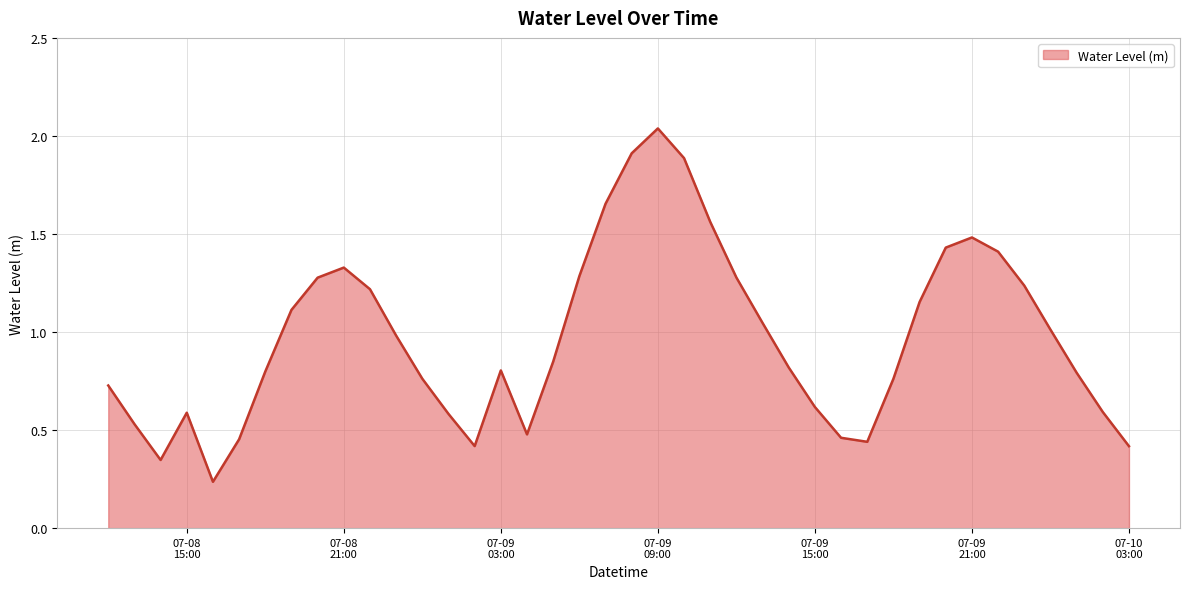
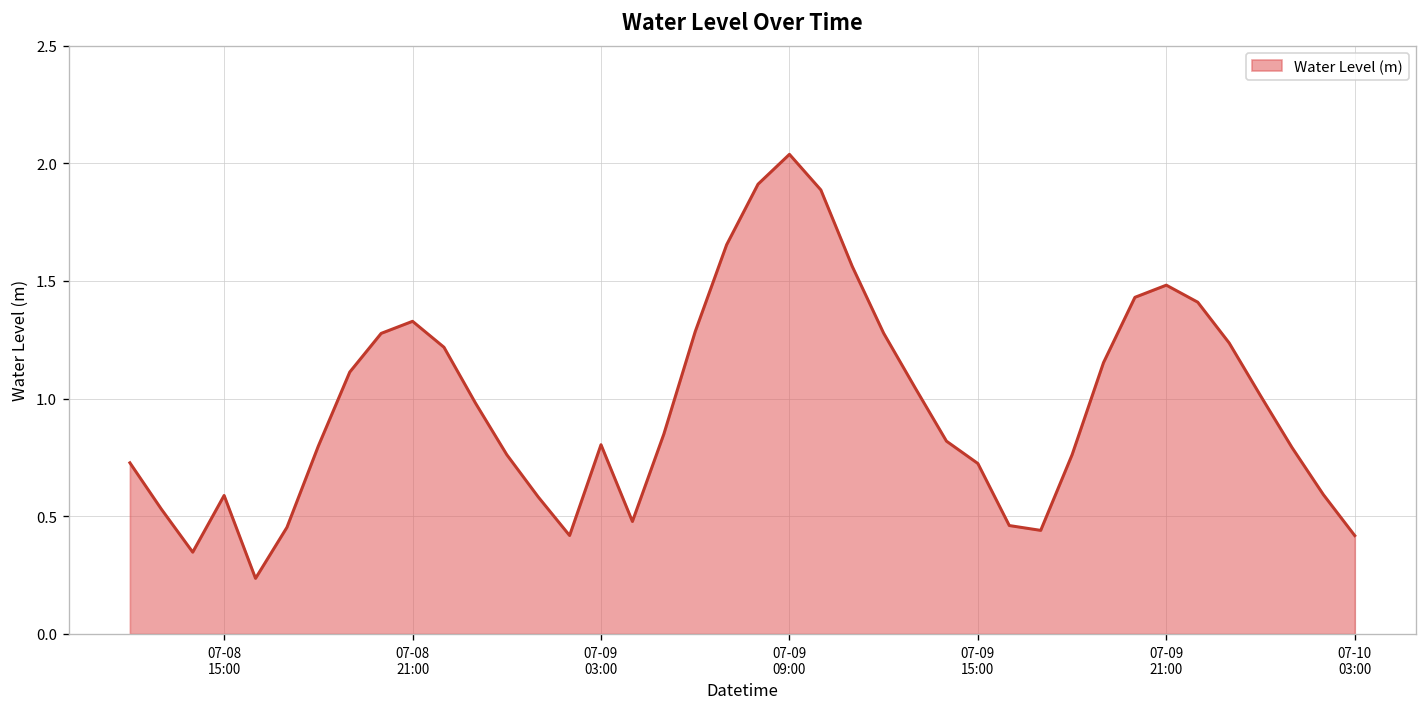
  {
    "07-08 15:00": 0.59,
    "07-08 21:00": 1.33,
    "07-09 03:00": 0.80,
    "07-09 09:00": 2.04,
-   "07-09 15:00": 0.62,
+   "07-09 15:00": 0.72,
    "07-09 21:00": 1.48,
    "07-10 03:00": 0.42
  }
